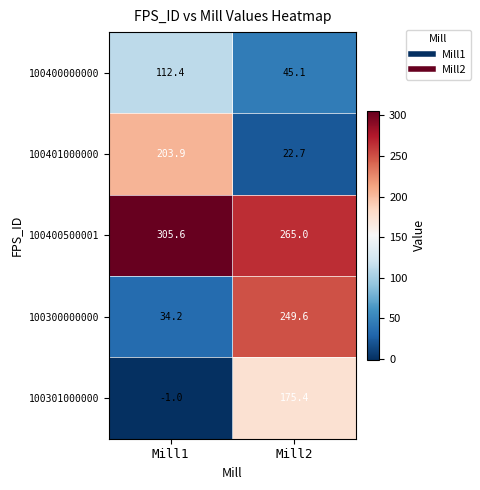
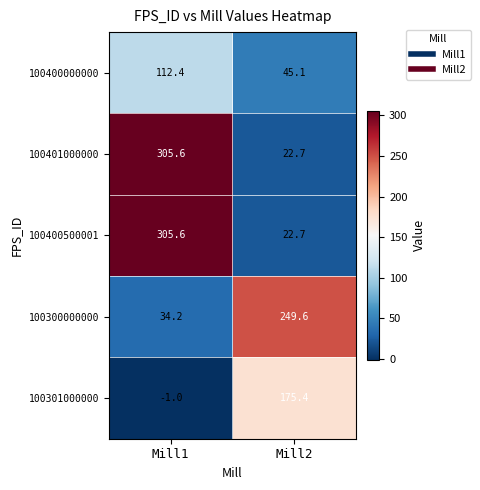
  {
    "100400000000": {
      "Mill1": 112.4,
      "Mill2": 45.1
    },
    "100401000000": {
-     "Mill1": 203.9,
+     "Mill1": 305.6,
      "Mill2": 22.7
    },
    "100400500001": {
      "Mill1": 305.6,
-     "Mill2": 265.0
+     "Mill2": 22.7
    },
    "100300000000": {
      "Mill1": 34.2,
      "Mill2": 249.6
    },
    "100301000000": {
      "Mill1": -1.0
    }
  }
